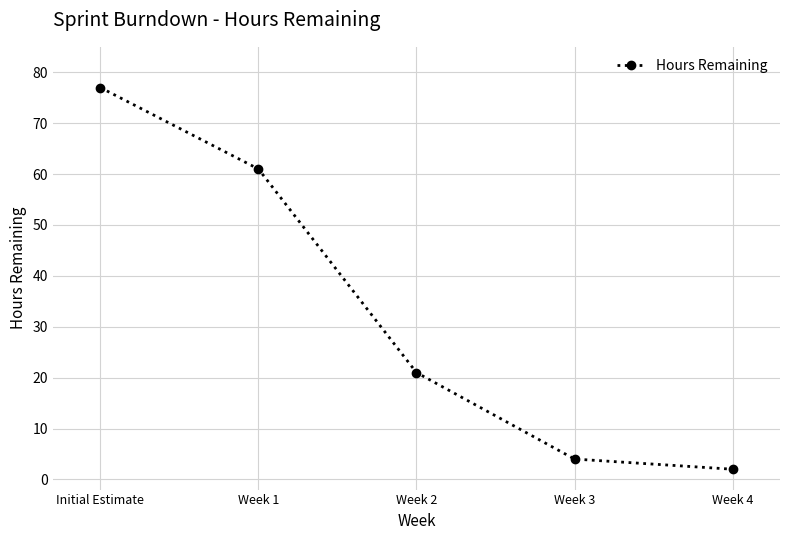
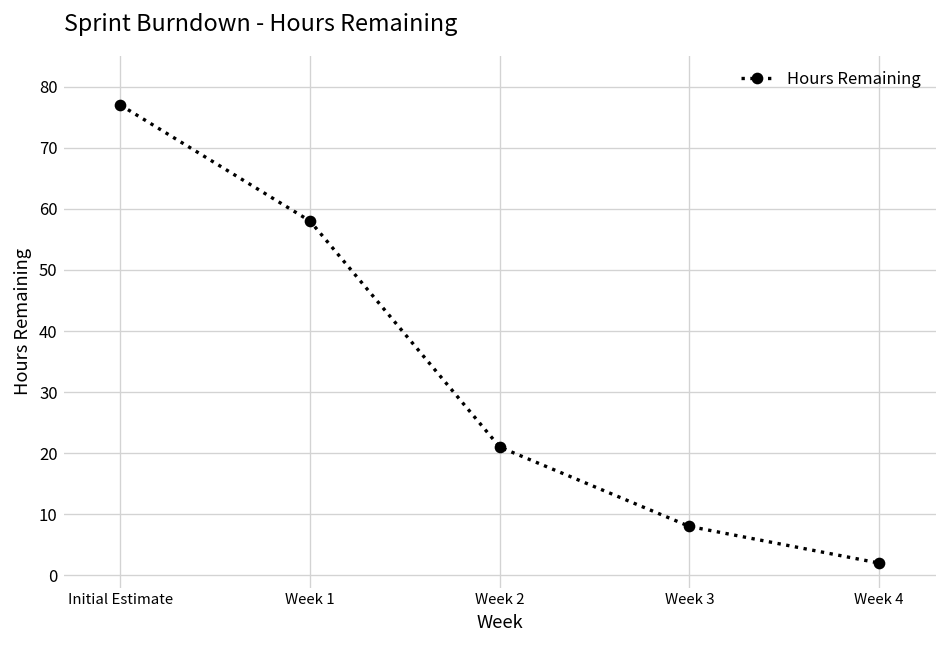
  {
    "Initial Estimate": 77,
-   "Week 1": 61,
+   "Week 1": 58,
    "Week 2": 21,
-   "Week 3": 4,
+   "Week 3": 8,
    "Week 4": 2
  }
